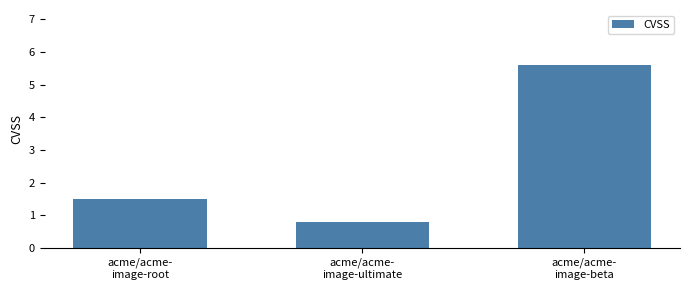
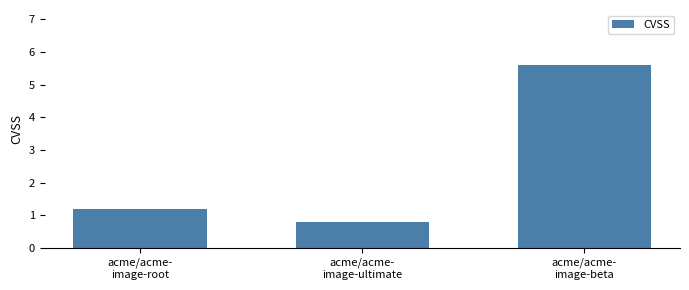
  {
-   "acme/acme- image-root": 1.5,
+   "acme/acme- image-root": 1.2,
    "acme/acme- image-ultimate": 0.8,
    "acme/acme- image-beta": 5.6
  }
